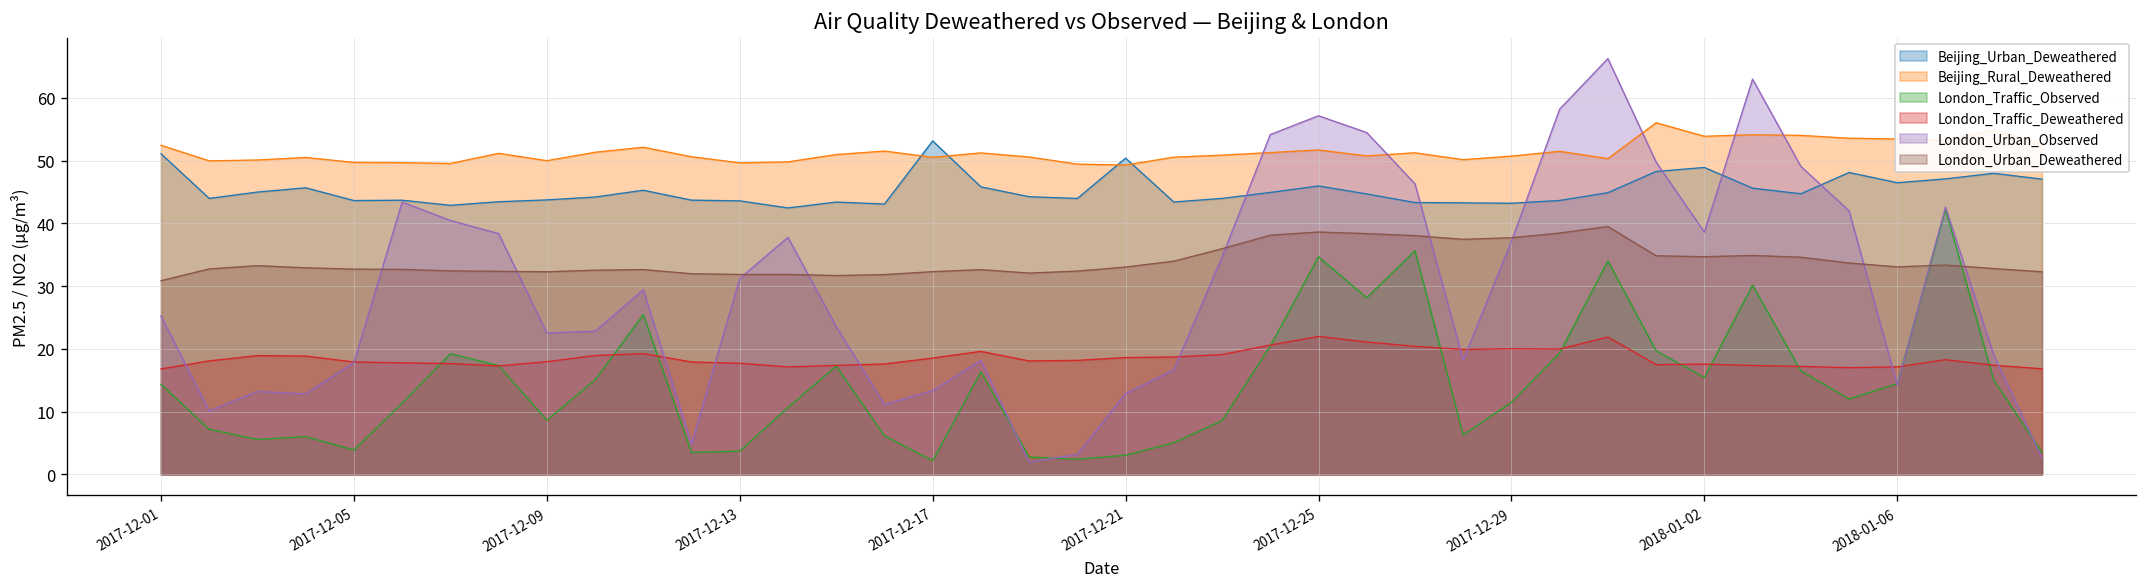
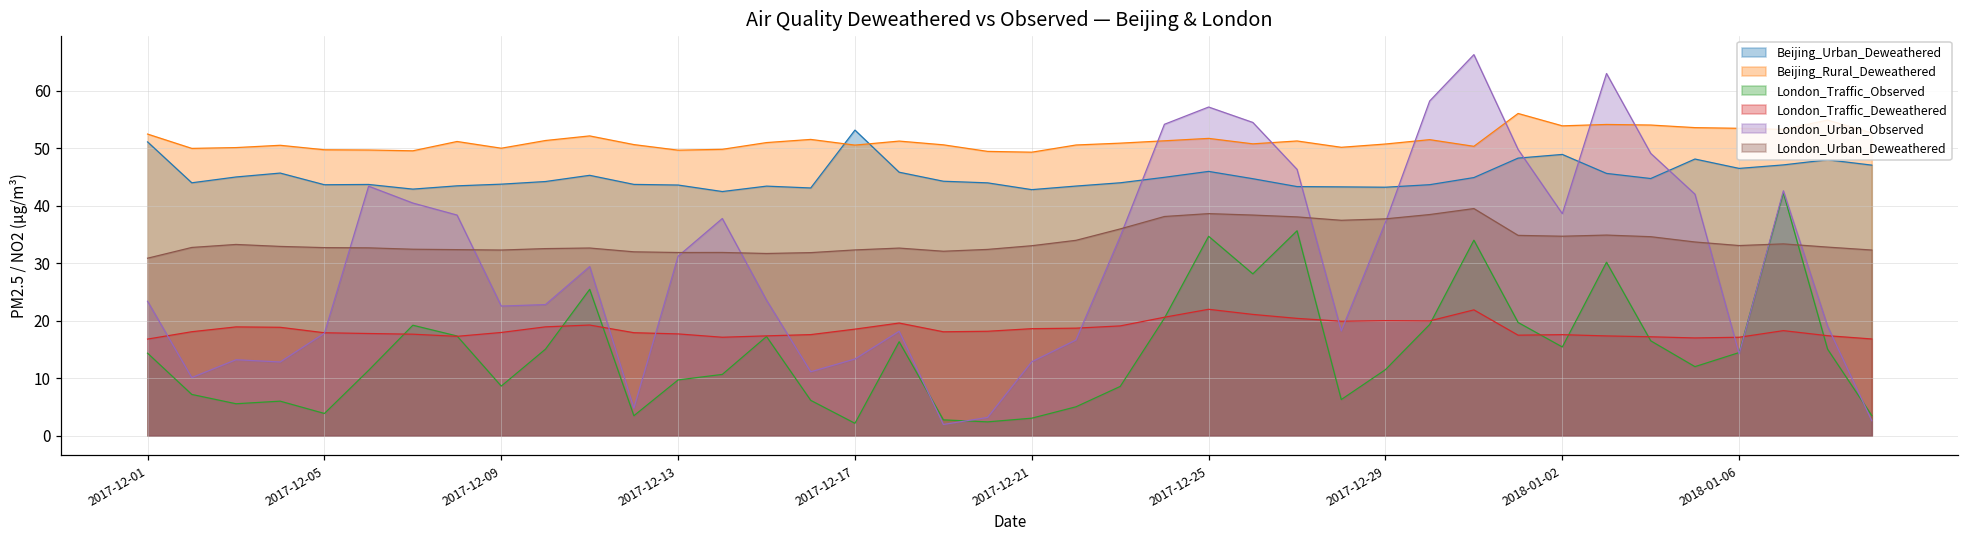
  {
    "Beijing_Urban_Deweathered": {
      "2017-12-01": 51,
      "2017-12-05": 44,
      "2017-12-09": 44,
      "2017-12-13": 44,
      "2017-12-17": 53,
-     "2017-12-21": 50,
+     "2017-12-21": 43,
      "2017-12-25": 46,
      "2017-12-29": 43,
      "2018-01-02": 49,
      "2018-01-06": 46
    },
    "London_Traffic_Observed": {
      "2017-12-01": 14,
      "2017-12-05": 4,
      "2017-12-09": 9,
-     "2017-12-13": 4,
+     "2017-12-13": 10,
      "2017-12-17": 2,
      "2017-12-21": 3,
      "2017-12-25": 35,
      "2017-12-29": 11,
      "2018-01-02": 15
    },
    "London_Urban_Observed": {
-     "2017-12-01": 25,
+     "2017-12-01": 23,
      "2017-12-09": 23,
      "2017-12-13": 31,
      "2017-12-17": 13,
      "2017-12-21": 13,
      "2017-12-25": 57,
      "2017-12-29": 37,
      "2018-01-02": 39
    }
  }
